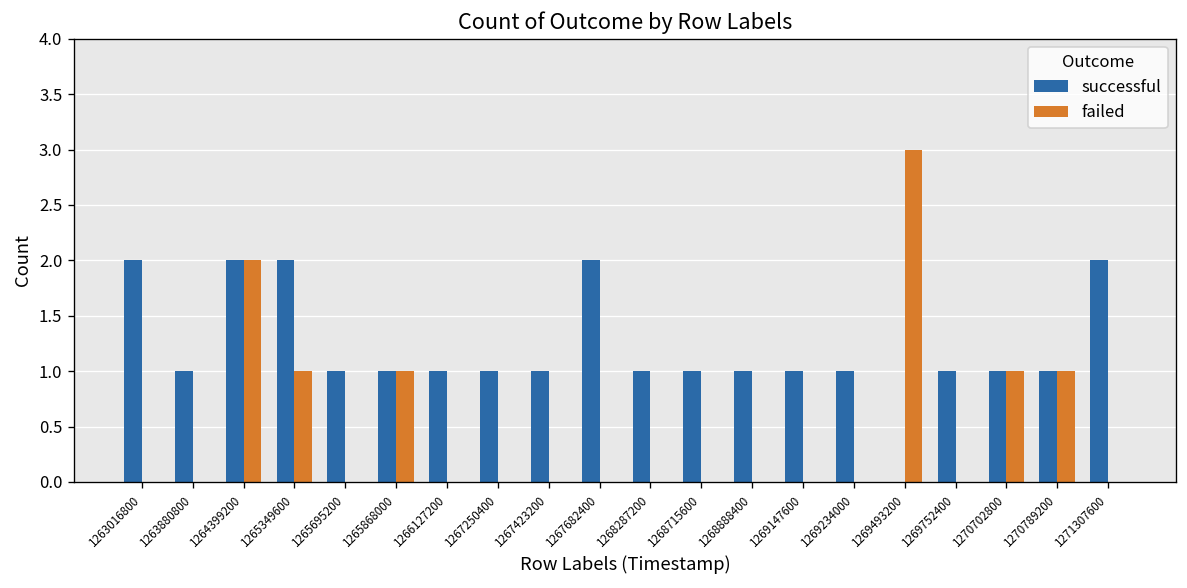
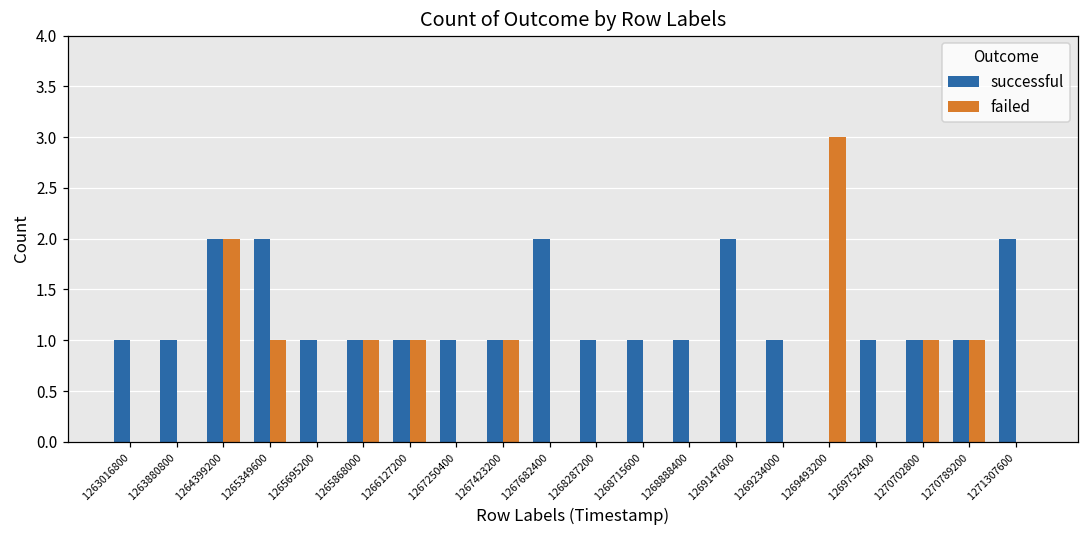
  {
    "successful": {
-     "1263016800": 2,
+     "1263016800": 1,
      "1263880800": 1,
      "1264399200": 2,
      "1265349600": 2,
      "1265695200": 1,
      "1265868000": 1,
      "1266127200": 1,
      "1267250400": 1,
      "1267423200": 1,
      "1267682400": 2,
      "1268287200": 1,
      "1268715600": 1,
      "1268888400": 1,
-     "1269147600": 1,
+     "1269147600": 2,
      "1269234000": 1,
      "1269493200": 0,
      "1269752400": 1,
      "1270702800": 1,
      "1270789200": 1,
      "1271307600": 2
    },
    "failed": {
      "1263016800": 0,
      "1263880800": 0,
      "1264399200": 2,
      "1265349600": 1,
      "1265695200": 0,
      "1265868000": 1,
-     "1266127200": 0,
+     "1266127200": 1,
      "1267250400": 0,
-     "1267423200": 0,
+     "1267423200": 1,
      "1267682400": 0,
      "1268287200": 0,
      "1268715600": 0,
      "1268888400": 0,
      "1269147600": 0,
      "1269234000": 0,
      "1269493200": 3,
      "1269752400": 0,
      "1270702800": 1,
      "1270789200": 1,
      "1271307600": 0
    }
  }
